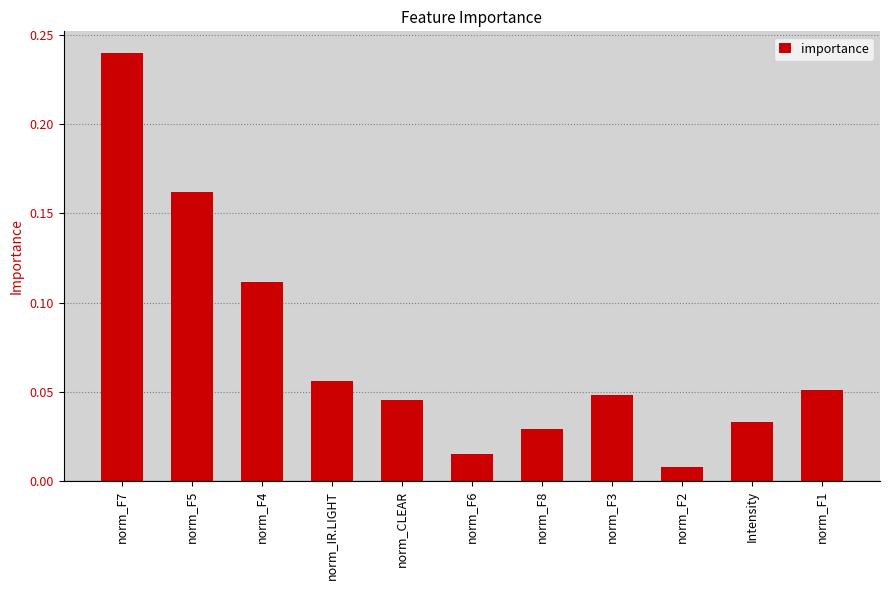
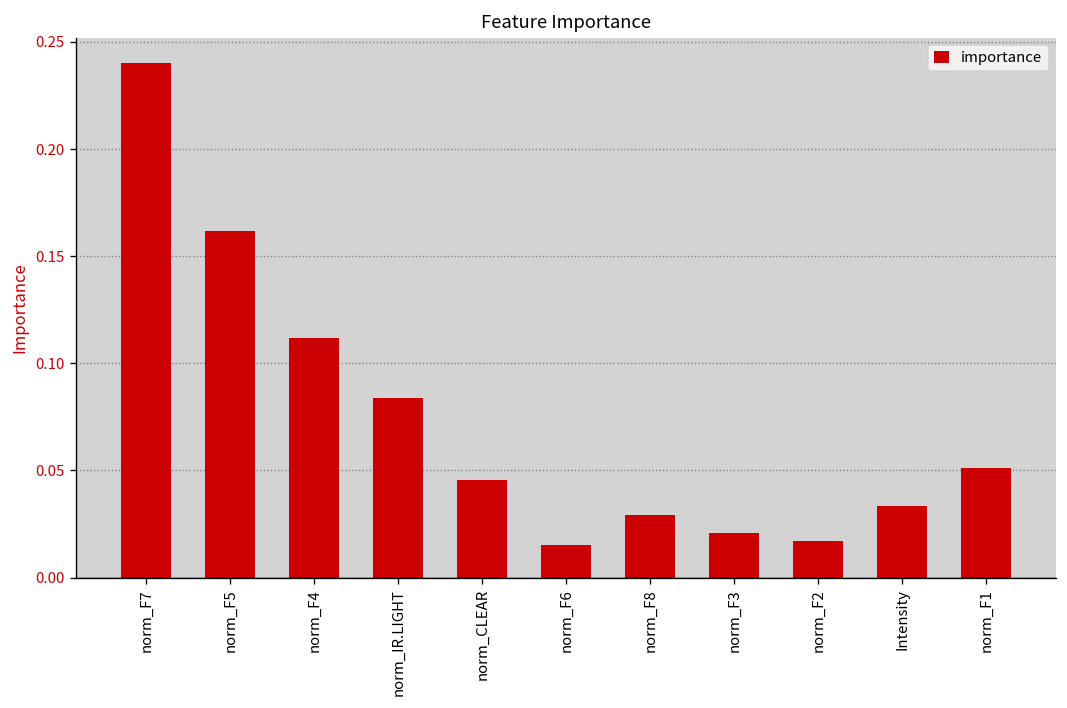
  {
    "norm_F7": 0.240,
    "norm_F5": 0.162,
    "norm_F4": 0.112,
-   "norm_IR.LIGHT": 0.056,
+   "norm_IR.LIGHT": 0.084,
    "norm_CLEAR": 0.045,
    "norm_F6": 0.015,
    "norm_F8": 0.029,
-   "norm_F3": 0.048,
-   "norm_F2": 0.008,
+   "norm_F3": 0.021,
+   "norm_F2": 0.017,
    "Intensity": 0.033,
    "norm_F1": 0.051
  }
